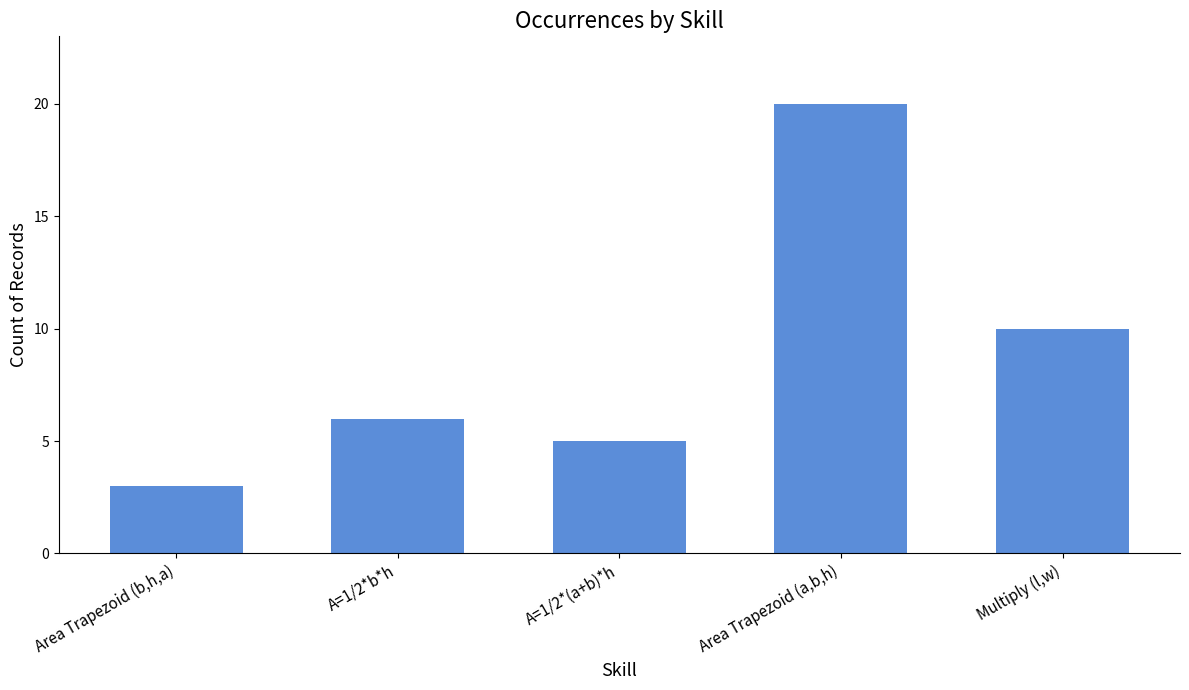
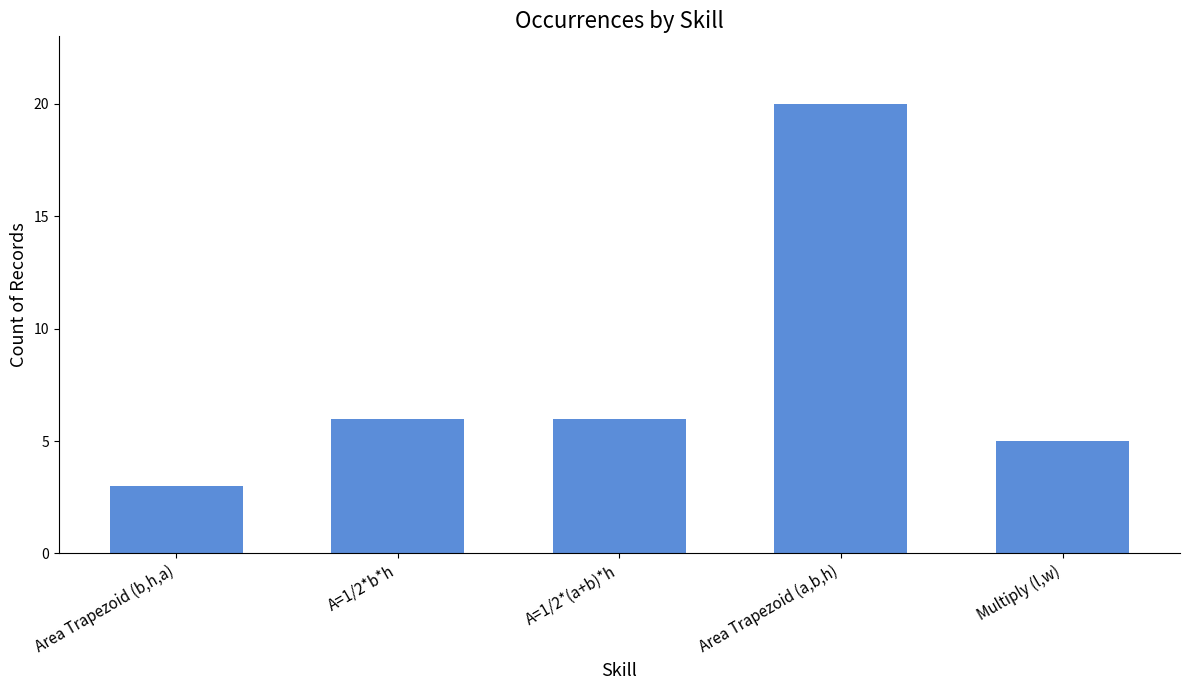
  {
    "Area Trapezoid (b,h,a)": 3,
    "A=1/2*b*h": 6,
-   "A=1/2*(a+b)*h": 5,
+   "A=1/2*(a+b)*h": 6,
    "Area Trapezoid (a,b,h)": 20,
-   "Multiply (l,w)": 10
+   "Multiply (l,w)": 5
  }
